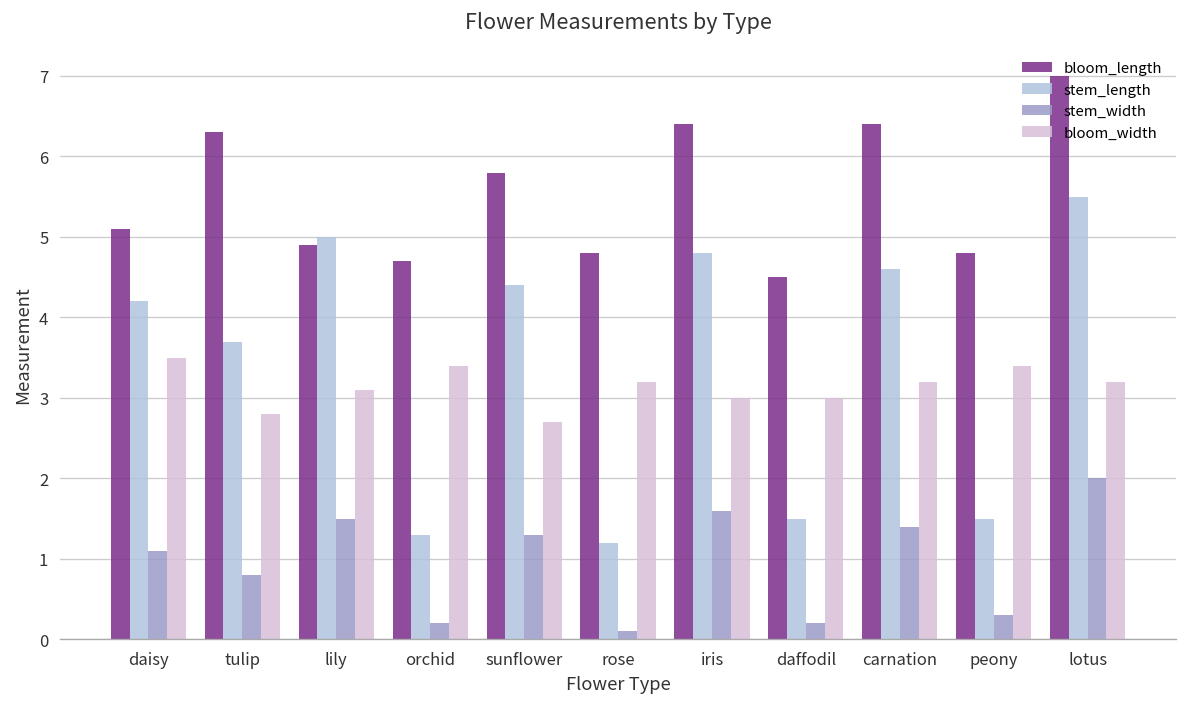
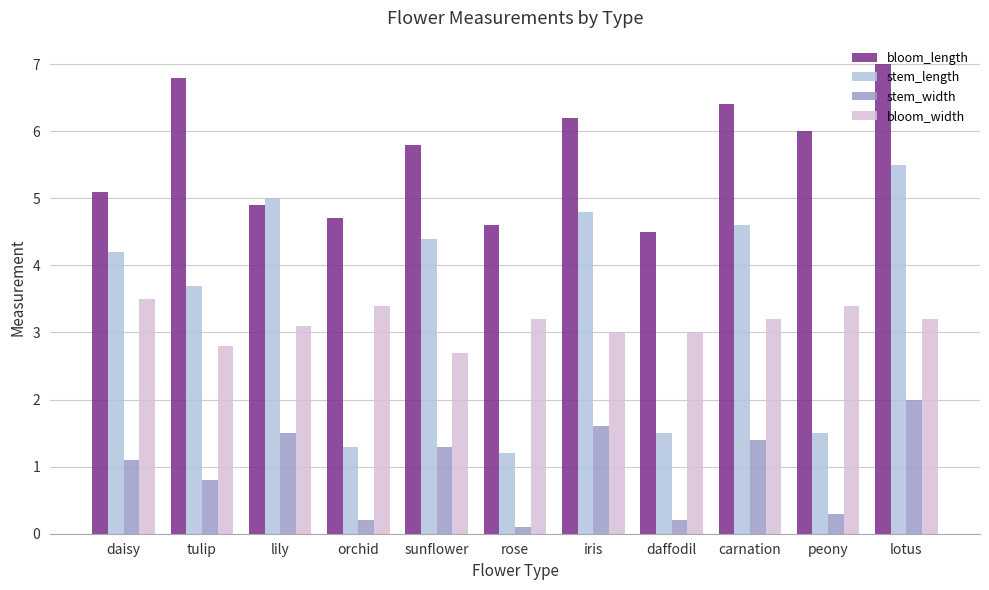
  {
    "bloom_length": {
      "daisy": 5.1,
-     "tulip": 6.3,
+     "tulip": 6.8,
      "lily": 4.9,
      "orchid": 4.7,
      "sunflower": 5.8,
-     "rose": 4.8,
-     "iris": 6.4,
+     "rose": 4.6,
+     "iris": 6.2,
      "daffodil": 4.5,
      "carnation": 6.4,
-     "peony": 4.8,
+     "peony": 6.0,
      "lotus": 7.0
    }
  }
